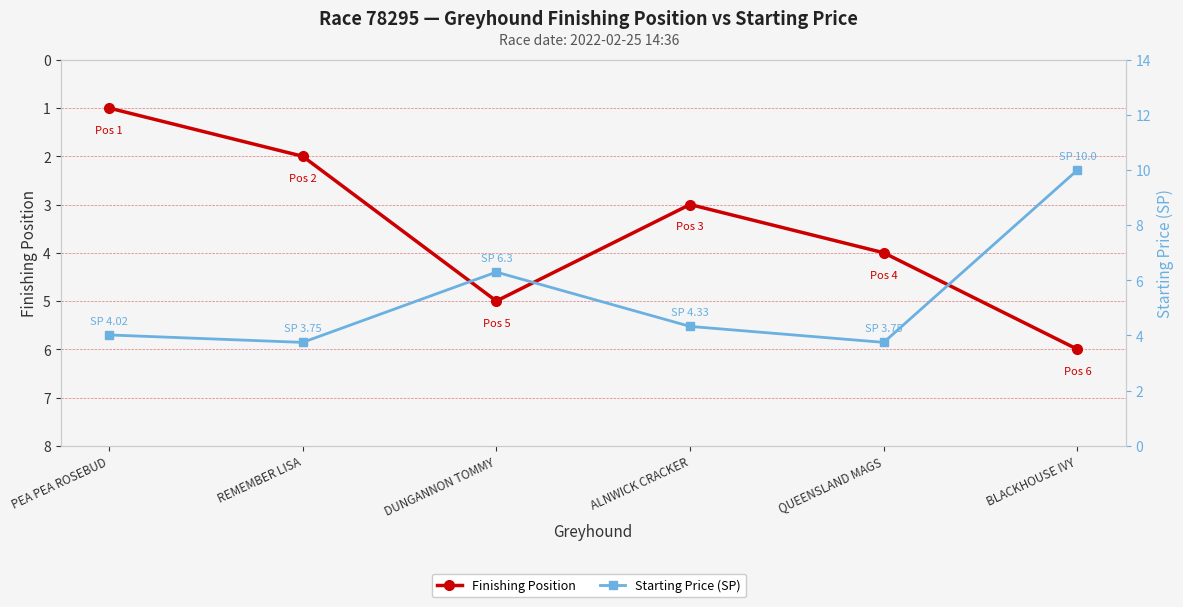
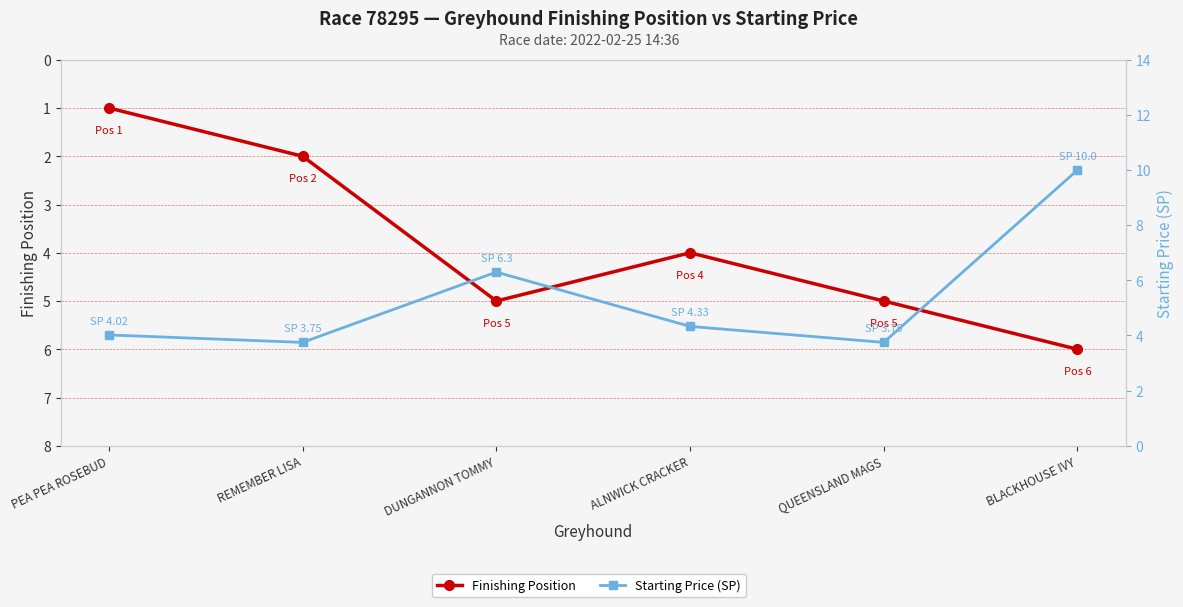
  {
    "Finishing Position": {
      "PEA PEA ROSEBUD": 1,
      "REMEMBER LISA": 2,
      "DUNGANNON TOMMY": 5,
-     "ALNWICK CRACKER": 3,
-     "QUEENSLAND MAGS": 4,
+     "ALNWICK CRACKER": 4,
+     "QUEENSLAND MAGS": 5,
      "BLACKHOUSE IVY": 6
    },
    "Starting Price (SP)": {
      "PEA PEA ROSEBUD": 4.02,
      "REMEMBER LISA": 3.75,
      "DUNGANNON TOMMY": 6.3,
      "ALNWICK CRACKER": 4.33,
      "QUEENSLAND MAGS": 3.75,
      "BLACKHOUSE IVY": 10.0
    }
  }
